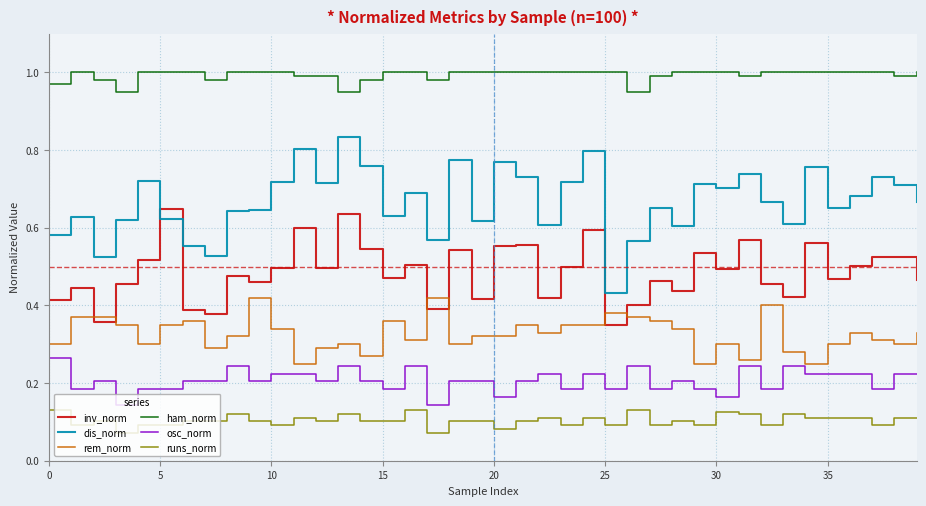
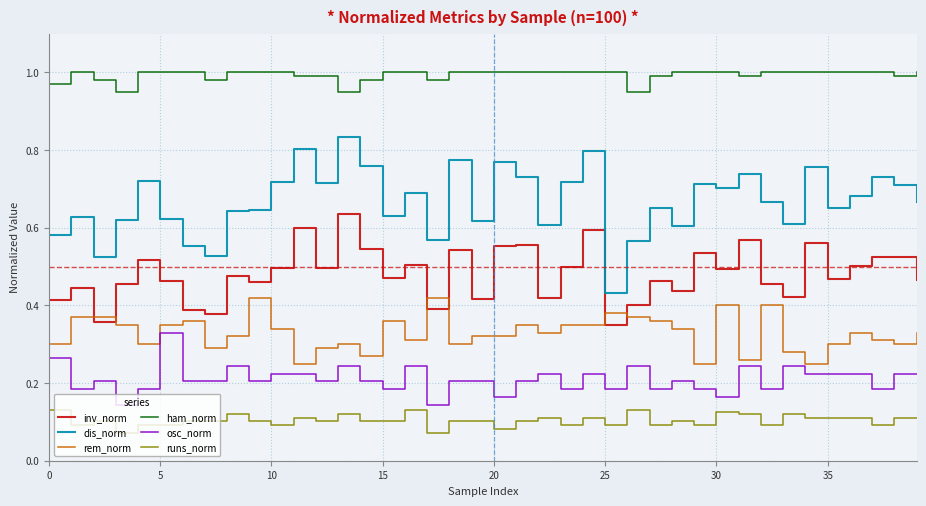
  {
    "inv_norm": {
      "0": 0.41,
-     "5": 0.65,
+     "5": 0.46,
      "10": 0.50,
      "15": 0.47,
      "20": 0.55,
      "25": 0.35,
      "30": 0.49,
      "35": 0.47
    },
    "dis_norm": {
      "0": 0.58,
      "5": 0.62,
      "10": 0.72,
      "15": 0.63,
      "20": 0.77,
      "25": 0.43,
      "30": 0.70,
      "35": 0.65
    },
    "rem_norm": {
      "0": 0.3,
      "5": 0.35,
      "10": 0.34,
      "15": 0.36,
      "20": 0.32,
      "25": 0.38,
-     "30": 0.3,
+     "30": 0.4,
      "35": 0.3
    },
    "ham_norm": {
      "0": 0.97,
      "5": 1.00,
      "10": 1.00,
      "15": 1.00,
      "20": 1.00,
      "25": 1.00,
      "30": 1.00,
      "35": 1.00
    },
    "osc_norm": {
      "0": 0.27,
-     "5": 0.18,
+     "5": 0.33,
      "10": 0.22,
      "15": 0.18,
      "20": 0.16,
      "25": 0.18,
      "30": 0.16,
      "35": 0.22
    },
    "runs_norm": {
      "0": 0.13,
      "10": 0.09,
      "15": 0.10,
      "20": 0.08,
      "25": 0.09,
      "30": 0.13,
      "35": 0.11
    }
  }
